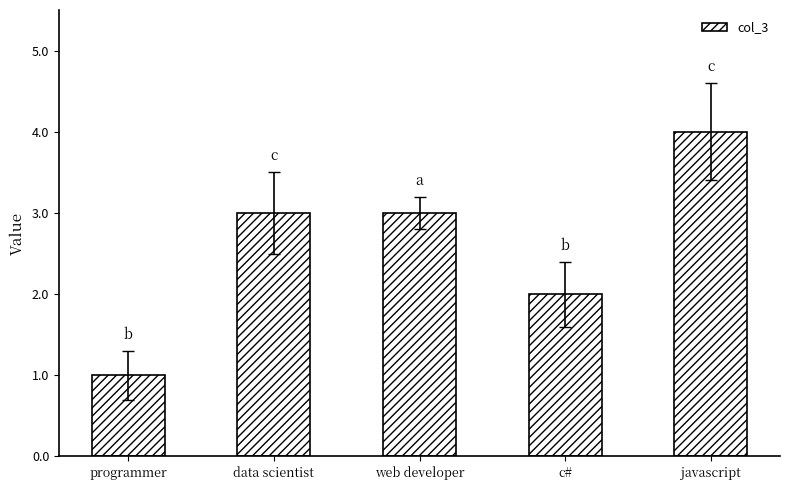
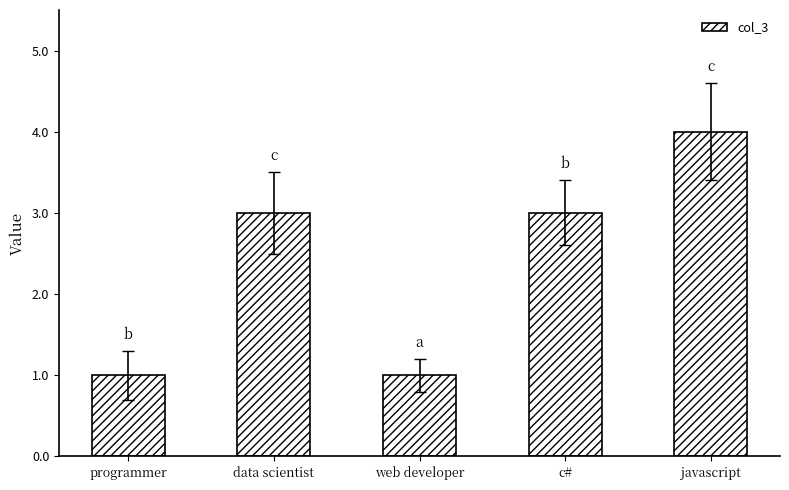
  {
    "col_3": {
      "programmer": 1,
      "data scientist": 3,
-     "web developer": 3,
-     "c#": 2,
+     "web developer": 1,
+     "c#": 3,
      "javascript": 4
    }
  }
